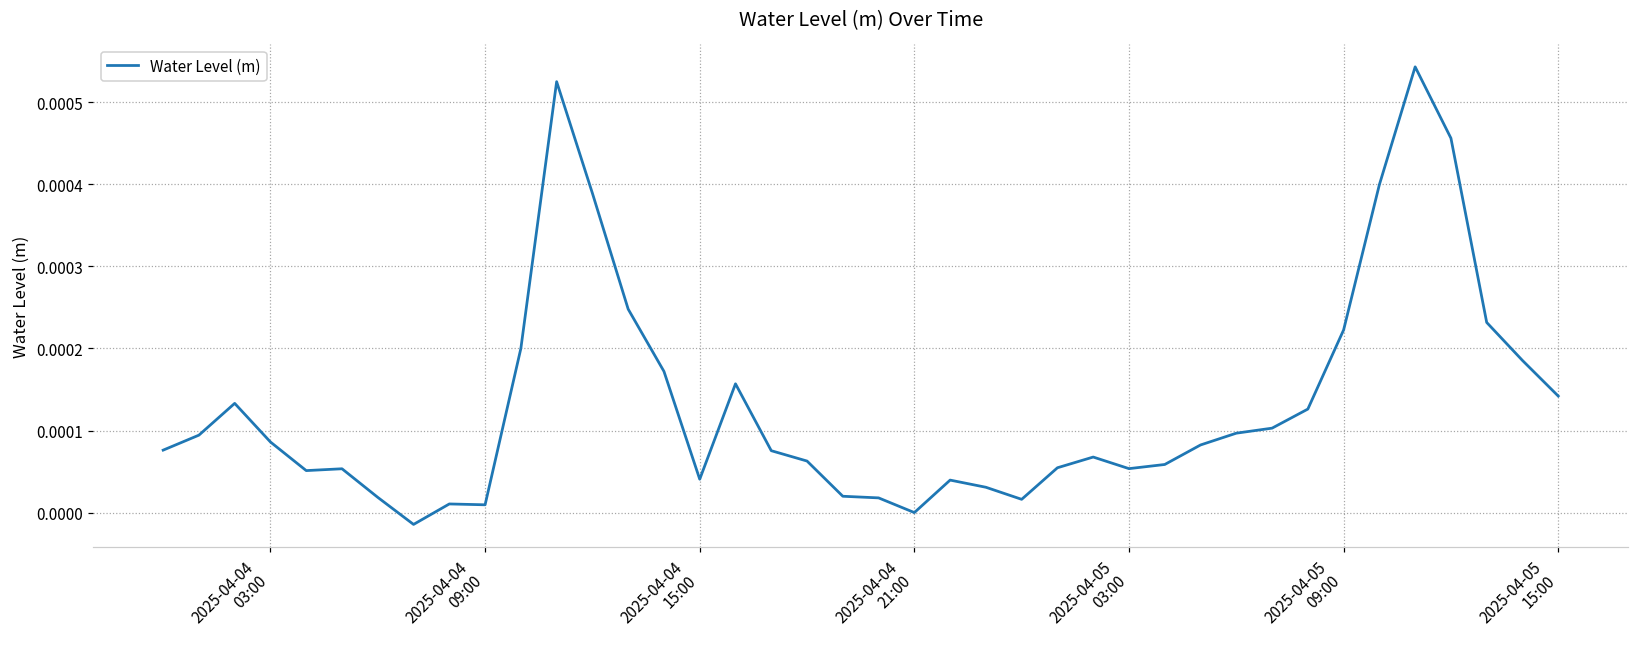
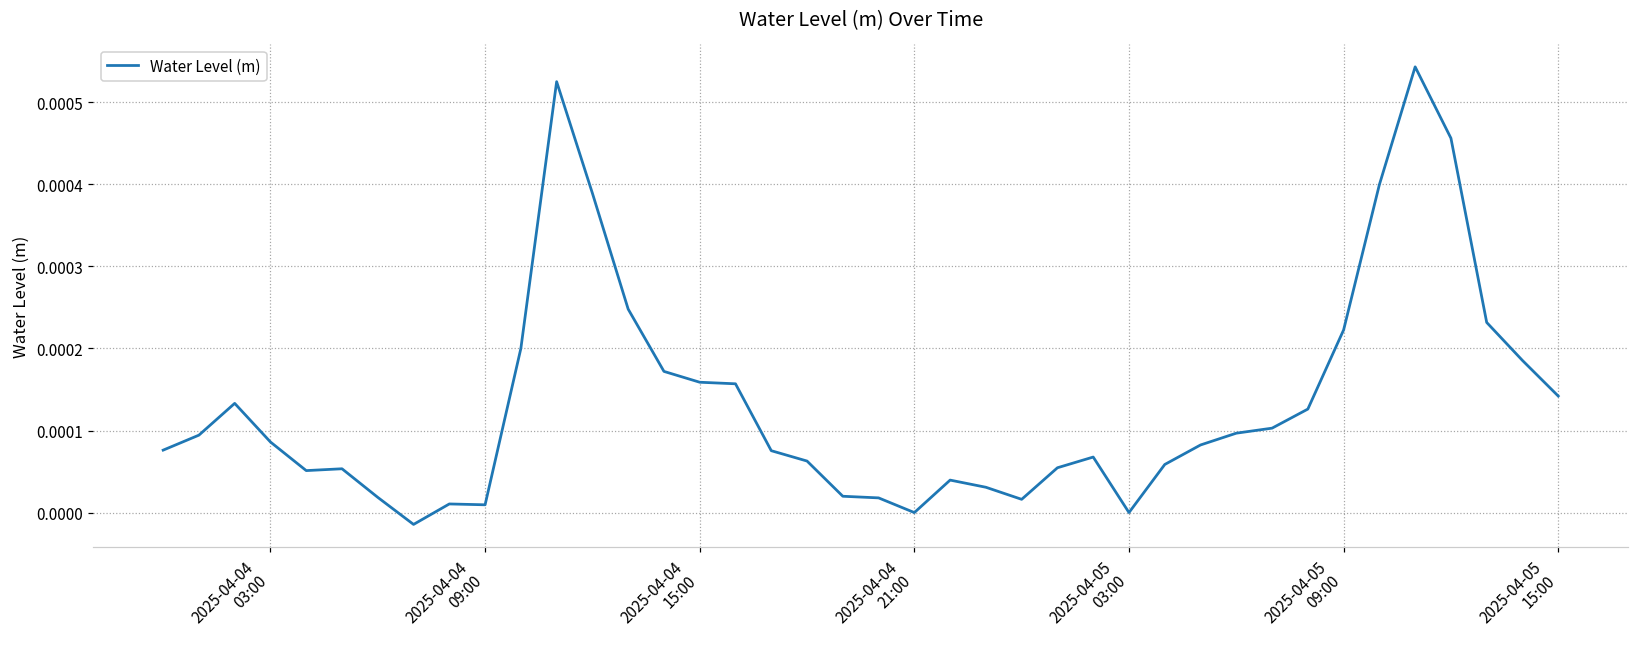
  {
    "2025-04-04 03:00": 0.00009,
    "2025-04-04 09:00": 0.00001,
-   "2025-04-04 15:00": 0.00004,
+   "2025-04-04 15:00": 0.00016,
    "2025-04-04 21:00": 0.00000,
-   "2025-04-05 03:00": 0.0001,
+   "2025-04-05 03:00": 0.0000,
    "2025-04-05 09:00": 0.00022,
    "2025-04-05 15:00": 0.00014
  }
